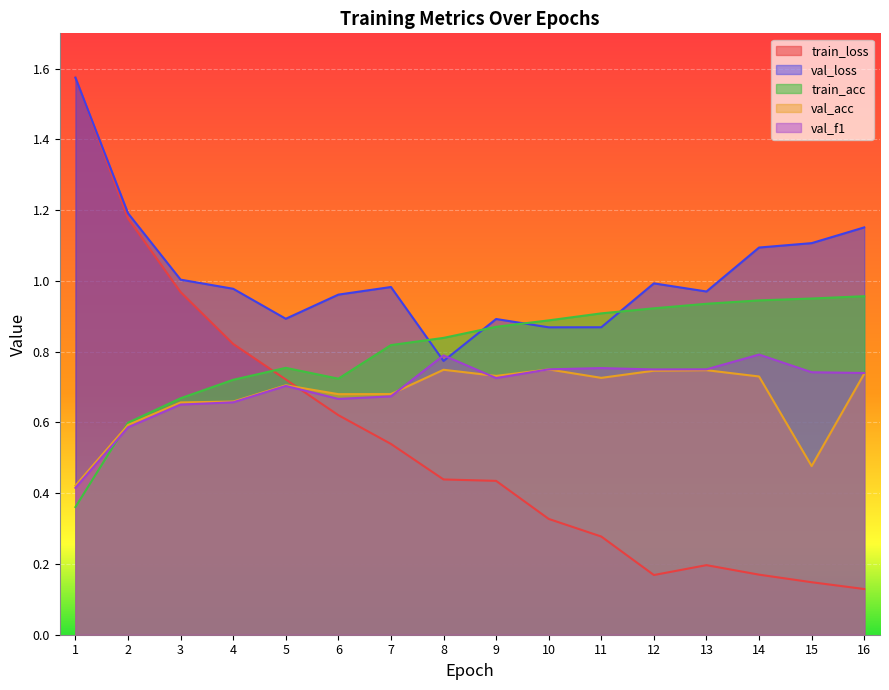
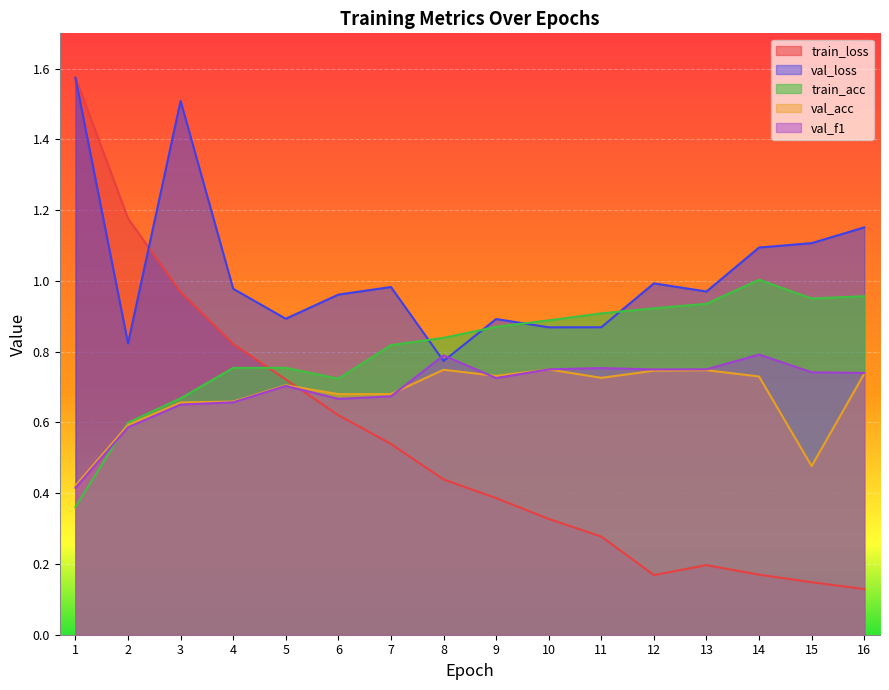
  {
    "train_loss": {
      "2": 1.18,
      "3": 0.97,
      "4": 0.82,
      "5": 0.72,
      "6": 0.62,
      "7": 0.54,
      "8": 0.44,
-     "9": 0.43,
+     "9": 0.39,
      "10": 0.33,
      "11": 0.28,
      "12": 0.17,
      "13": 0.20,
      "14": 0.17,
      "15": 0.15,
      "16": 0.13
    },
    "val_loss": {
-     "2": 1.19,
-     "3": 1.00,
+     "2": 0.82,
+     "3": 1.51,
      "4": 0.98,
      "5": 0.89,
      "6": 0.96,
      "7": 0.98,
      "8": 0.77,
      "9": 0.89,
      "10": 0.87,
      "11": 0.87,
      "12": 0.99,
      "13": 0.97,
      "14": 1.09,
      "15": 1.11,
      "16": 1.15
    },
    "train_acc": {
      "1": 0.36,
      "3": 0.67,
-     "4": 0.72,
+     "4": 0.75,
      "5": 0.75,
      "6": 0.72,
      "7": 0.82,
      "8": 0.84,
      "9": 0.87,
      "10": 0.89,
      "11": 0.91,
      "12": 0.92,
      "13": 0.94,
-     "14": 0.95,
+     "14": 1.00,
      "15": 0.95,
      "16": 0.96
    },
    "val_acc": {
      "6": 0.68,
      "8": 0.75,
      "11": 0.73,
      "14": 0.73,
      "15": 0.48
    },
    "val_f1": {
      "6": 0.67,
      "8": 0.79,
      "11": 0.75,
      "14": 0.79,
      "15": 0.74
    }
  }
